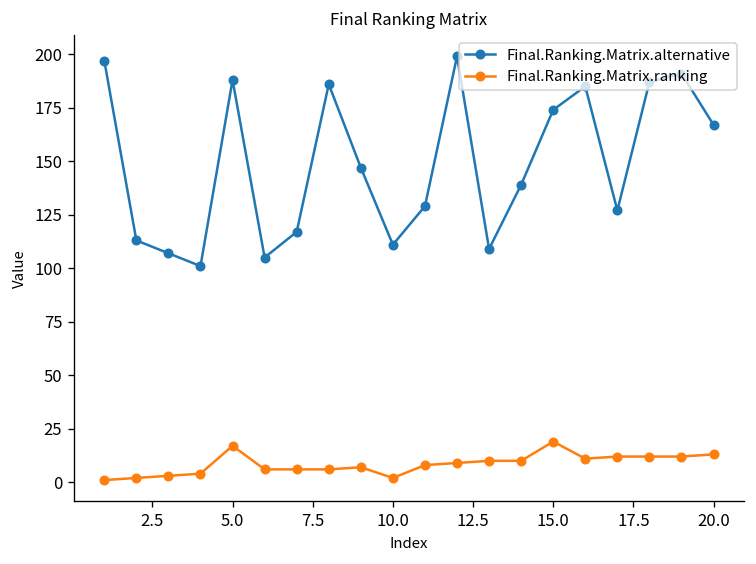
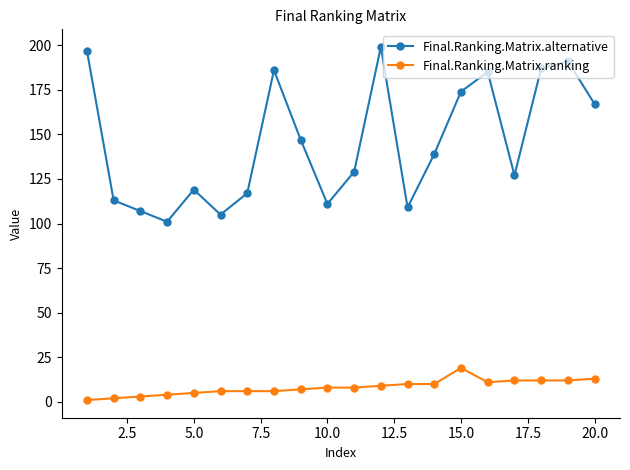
  {
    "Final.Ranking.Matrix.alternative": {
-     "5.0": 188,
+     "5.0": 119,
      "10.0": 111,
      "15.0": 174,
      "20.0": 167
    },
    "Final.Ranking.Matrix.ranking": {
-     "5.0": 17,
-     "10.0": 2,
+     "5.0": 5,
+     "10.0": 8,
      "15.0": 19,
      "20.0": 13
    }
  }
